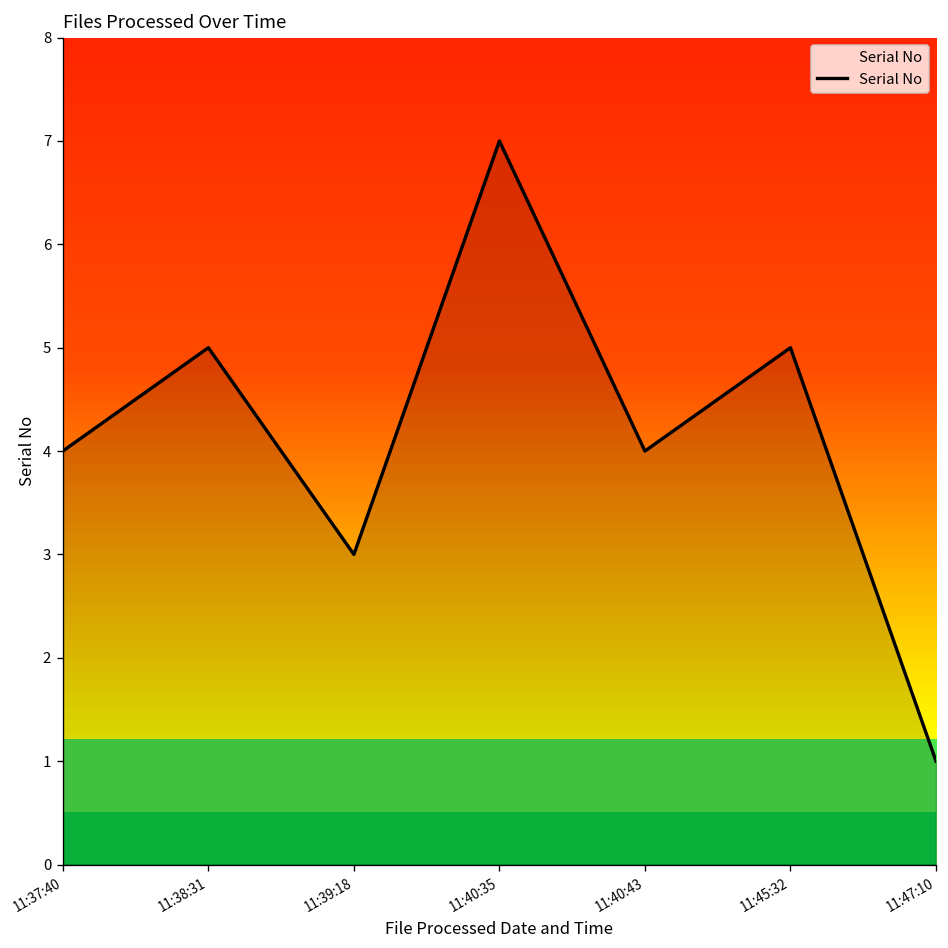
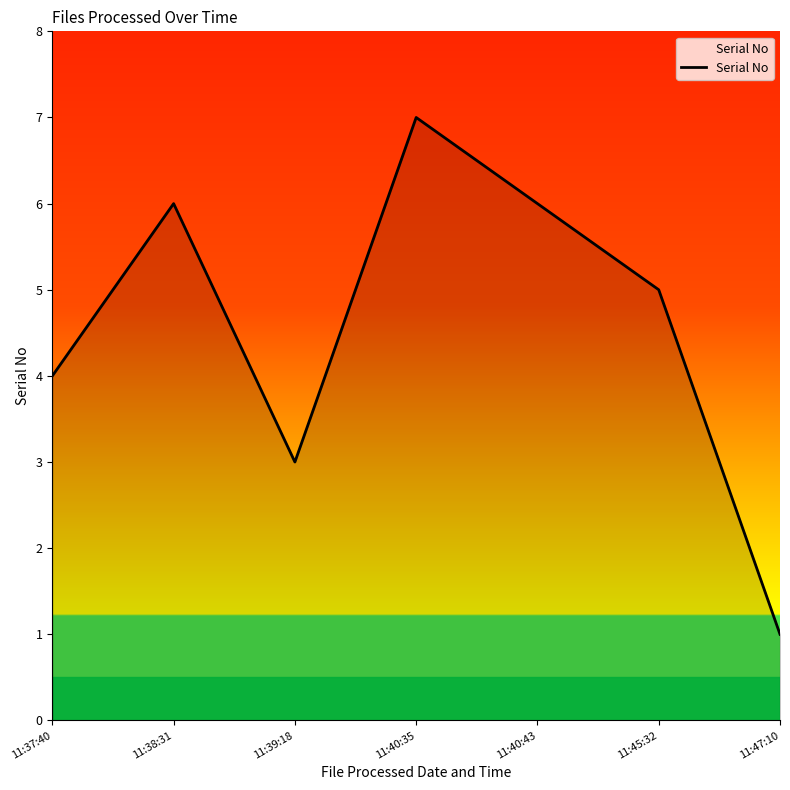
  {
    "11:37:40": 4,
-   "11:38:31": 5,
+   "11:38:31": 6,
    "11:39:18": 3,
    "11:40:35": 7,
-   "11:40:43": 4,
+   "11:40:43": 6,
    "11:45:32": 5,
    "11:47:10": 1
  }
